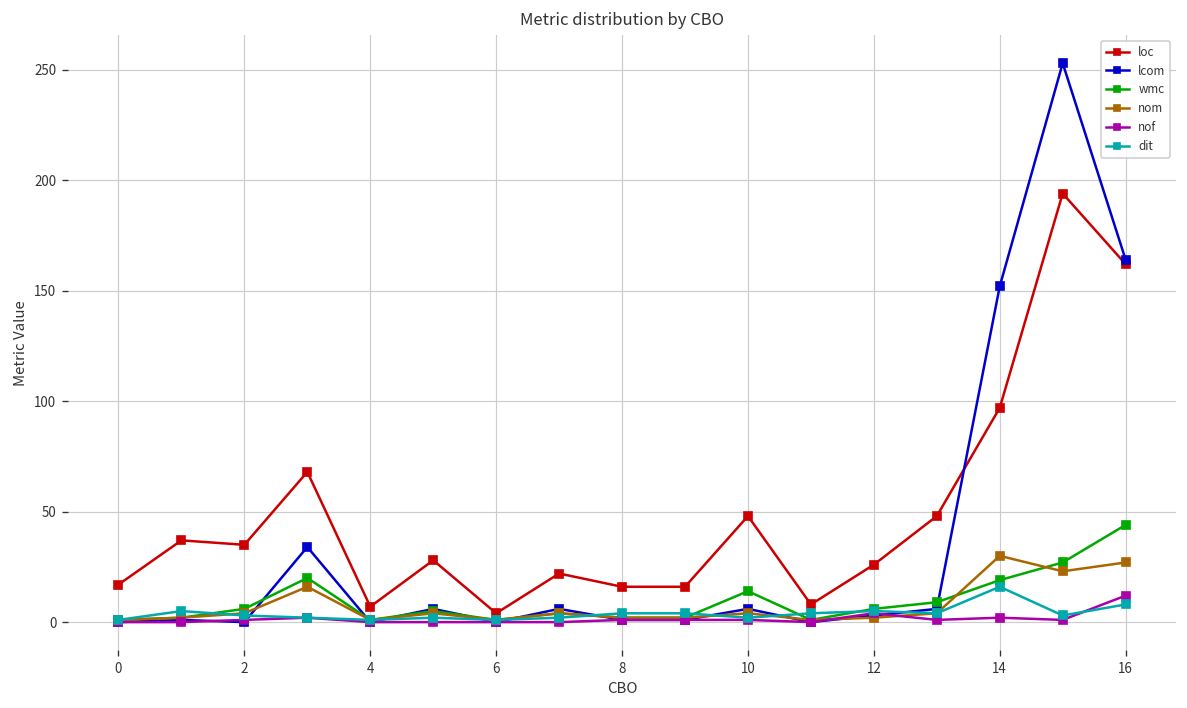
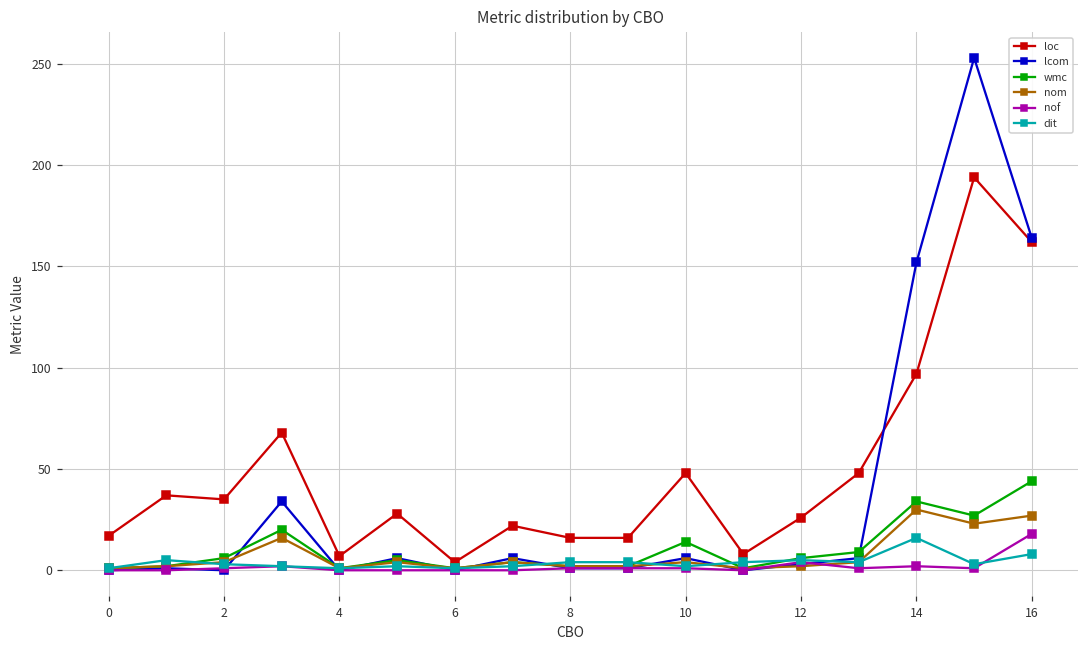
  {
    "loc": {
      "0": 17,
      "2": 35,
      "4": 7,
      "6": 4,
      "8": 16,
      "10": 48,
      "12": 26,
      "14": 97,
      "16": 162
    },
    "lcom": {
      "10": 6,
      "14": 152,
      "16": 164
    },
    "wmc": {
      "2": 6,
      "10": 14,
-     "14": 19,
+     "14": 34,
      "16": 44
    },
    "nom": {
      "10": 4,
      "14": 30,
      "16": 27
    },
    "nof": {
      "14": 2,
-     "16": 12
+     "16": 18
    },
    "dit": {
      "8": 4,
      "14": 16,
      "16": 8
    }
  }
